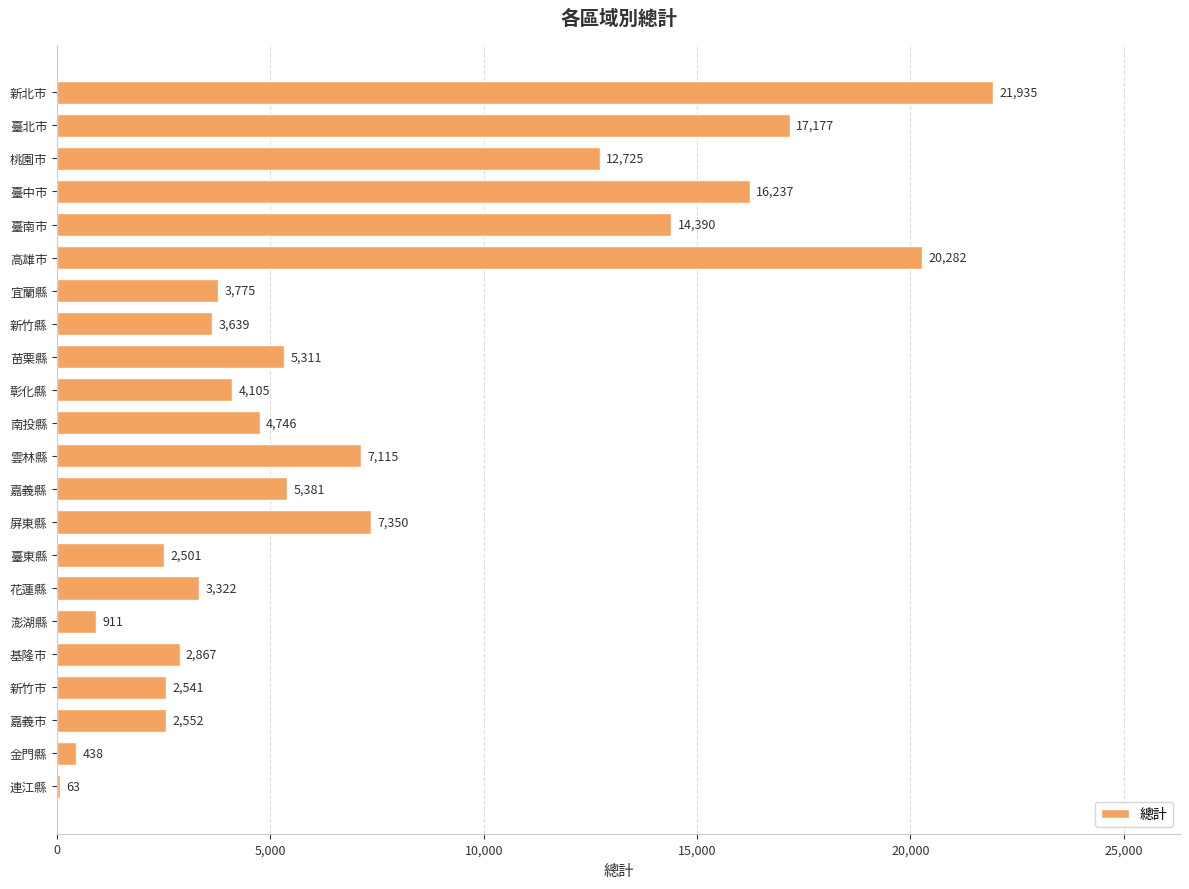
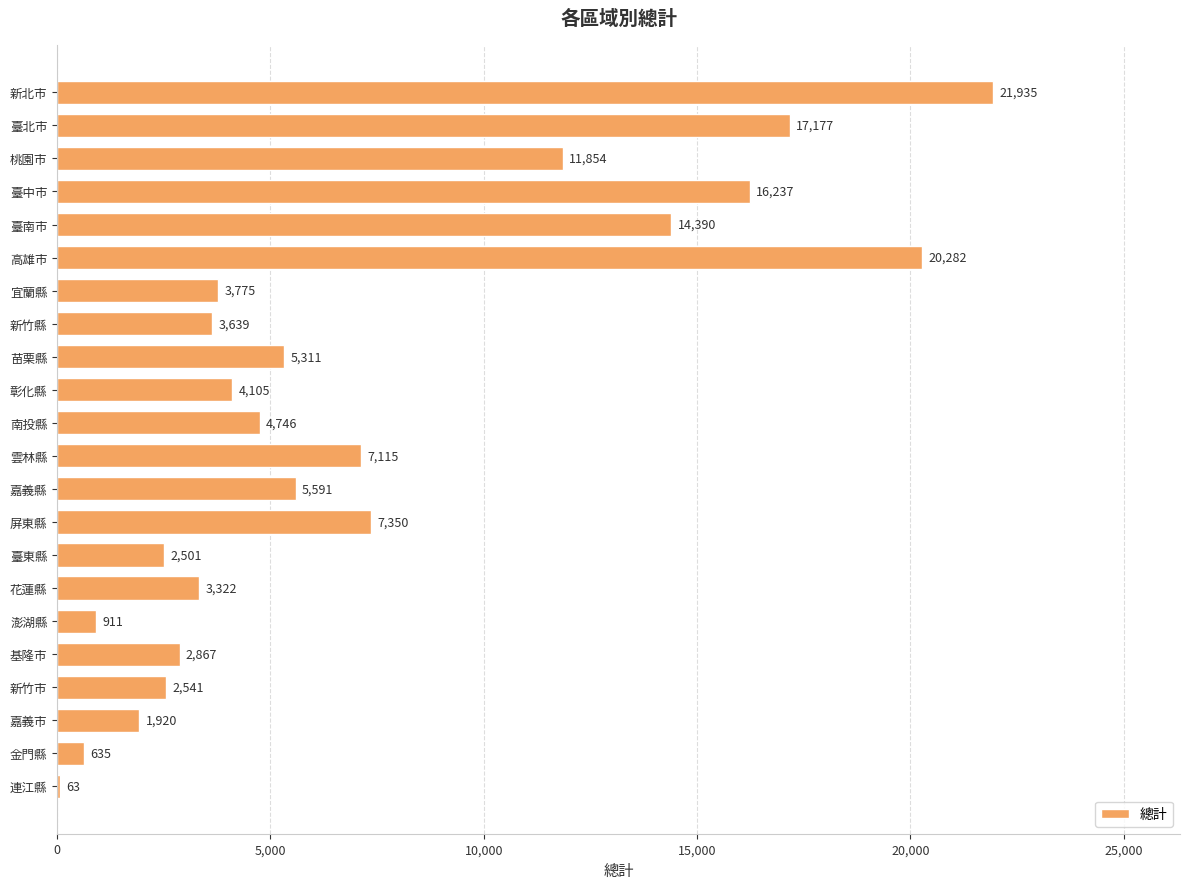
  {
    "新北市": "21,935",
    "臺北市": "17,177",
-   "桃園市": "12,725",
+   "桃園市": "11,854",
    "臺中市": "16,237",
    "臺南市": "14,390",
    "高雄市": "20,282",
    "宜蘭縣": "3,775",
    "新竹縣": "3,639",
    "苗栗縣": "5,311",
    "彰化縣": "4,105",
    "南投縣": "4,746",
    "雲林縣": "7,115",
-   "嘉義縣": "5,381",
+   "嘉義縣": "5,591",
    "屏東縣": "7,350",
    "臺東縣": "2,501",
    "花蓮縣": "3,322",
    "澎湖縣": "911",
    "基隆市": "2,867",
    "新竹市": "2,541",
-   "嘉義市": "2,552",
-   "金門縣": "438",
+   "嘉義市": "1,920",
+   "金門縣": "635",
    "連江縣": "63"
  }
